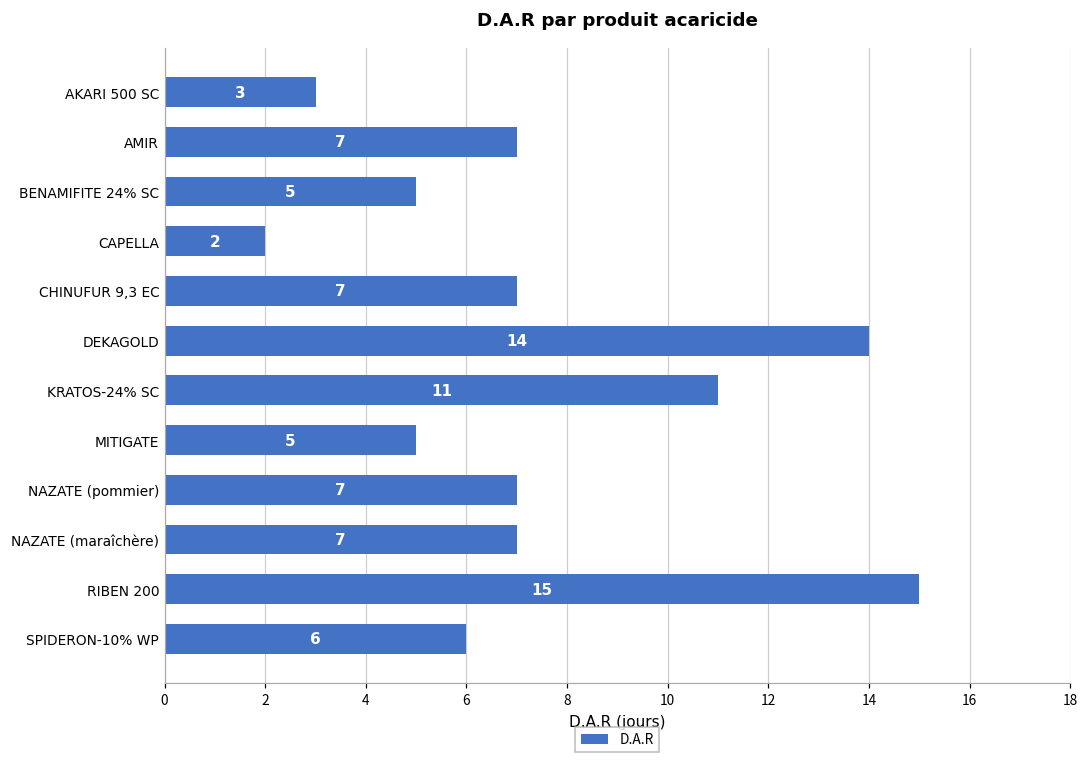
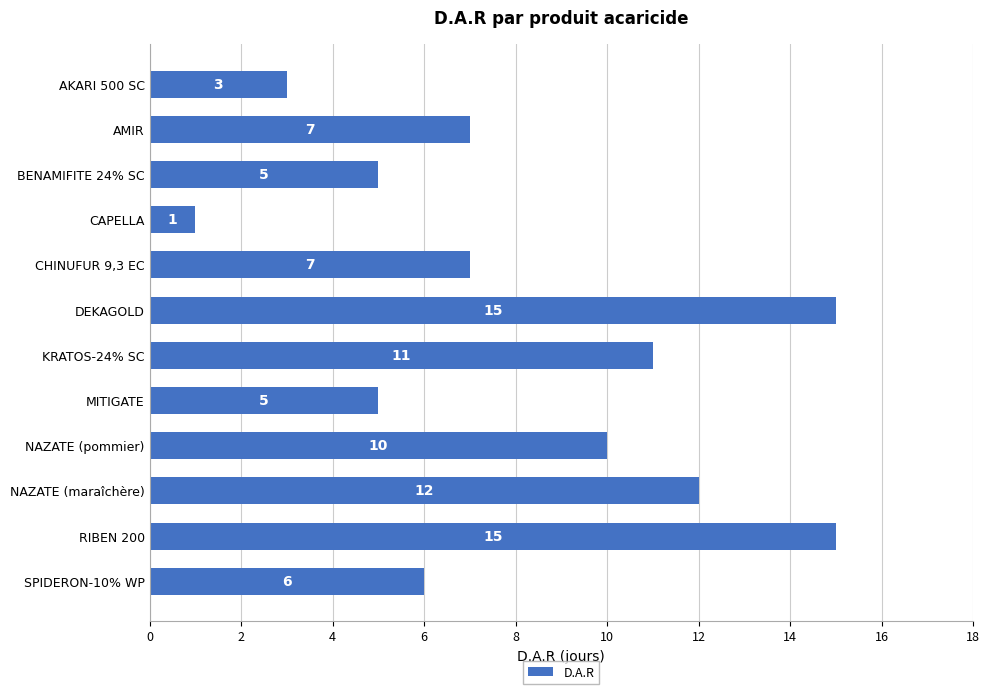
  {
    "AKARI 500 SC": 3,
    "AMIR": 7,
    "BENAMIFITE 24% SC": 5,
-   "CAPELLA": 2,
+   "CAPELLA": 1,
    "CHINUFUR 9,3 EC": 7,
-   "DEKAGOLD": 14,
+   "DEKAGOLD": 15,
    "KRATOS-24% SC": 11,
    "MITIGATE": 5,
-   "NAZATE (pommier)": 7,
-   "NAZATE (maraîchère)": 7,
+   "NAZATE (pommier)": 10,
+   "NAZATE (maraîchère)": 12,
    "RIBEN 200": 15,
    "SPIDERON-10% WP": 6
  }
